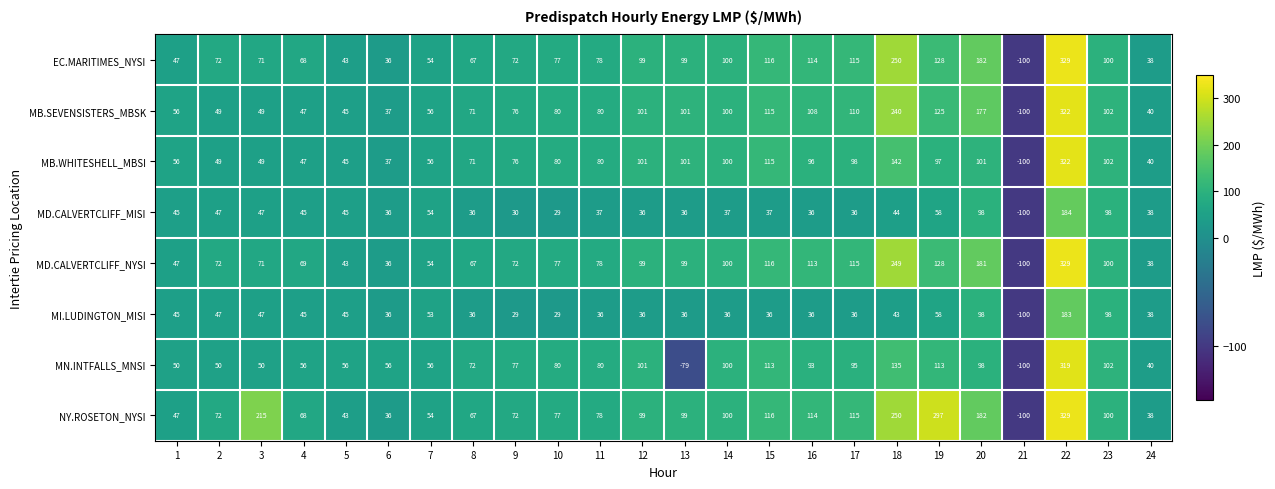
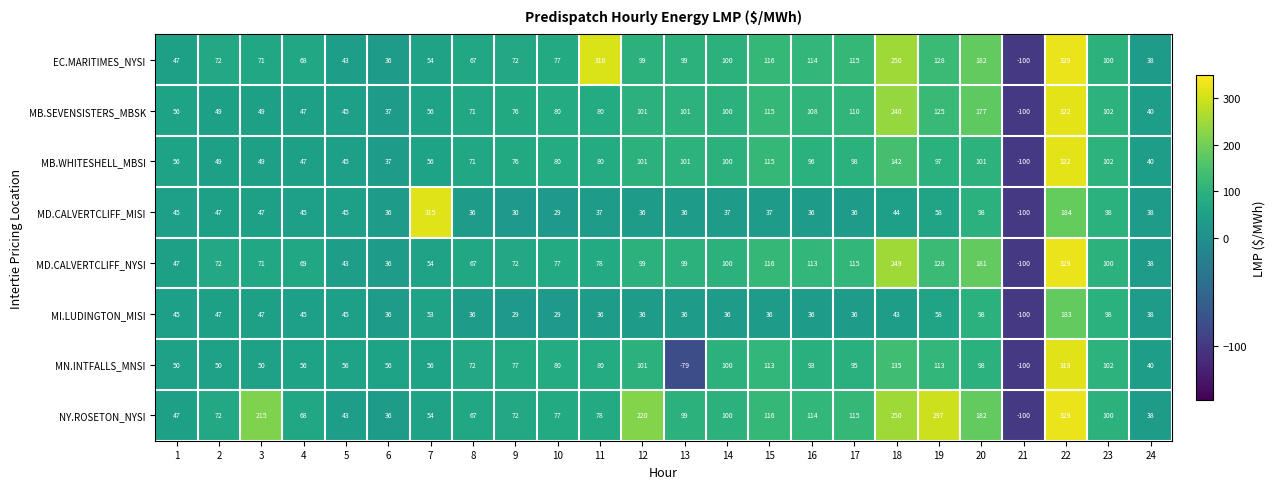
  {
    "EC.MARITIMES_NYSI": {
      "1": 47,
      "2": 72,
      "3": 71,
      "4": 68,
      "5": 43,
      "6": 36,
      "7": 54,
      "8": 67,
      "9": 72,
      "10": 77,
-     "11": 78,
+     "11": 310,
      "12": 99,
      "13": 99,
      "14": 100,
      "15": 116,
      "16": 114,
      "17": 115,
      "18": 250,
      "19": 128,
      "20": 182,
      "21": -100,
      "22": 329,
      "23": 100,
      "24": 38
    },
    "MB.SEVENSISTERS_MBSK": {
      "1": 56,
      "2": 49,
      "3": 49,
      "4": 47,
      "5": 45,
      "6": 37,
      "7": 56,
      "8": 71,
      "9": 76,
      "10": 80,
      "11": 80,
      "12": 101,
      "13": 101,
      "14": 100,
      "15": 115,
      "16": 108,
      "17": 110,
      "18": 240,
      "19": 125,
      "20": 177,
      "21": -100,
      "22": 322,
      "23": 102,
      "24": 40
    },
    "MB.WHITESHELL_MBSI": {
      "1": 56,
      "2": 49,
      "3": 49,
      "4": 47,
      "5": 45,
      "6": 37,
      "7": 56,
      "8": 71,
      "9": 76,
      "10": 80,
      "11": 80,
      "12": 101,
      "13": 101,
      "14": 100,
      "15": 115,
      "16": 96,
      "17": 98,
      "18": 142,
      "19": 97,
      "20": 101,
      "21": -100,
      "22": 322,
      "23": 102,
      "24": 40
    },
    "MD.CALVERTCLIFF_MISI": {
      "1": 45,
      "2": 47,
      "3": 47,
      "4": 45,
      "5": 45,
      "6": 36,
-     "7": 54,
+     "7": 315,
      "8": 36,
      "9": 30,
      "10": 29,
      "11": 37,
      "12": 36,
      "13": 36,
      "14": 37,
      "15": 37,
      "16": 36,
      "17": 36,
      "18": 44,
      "19": 58,
      "20": 98,
      "21": -100,
      "22": 184,
      "23": 98,
      "24": 38
    },
    "MD.CALVERTCLIFF_NYSI": {
      "1": 47,
      "2": 72,
      "3": 71,
      "4": 69,
      "5": 43,
      "6": 36,
      "7": 54,
      "8": 67,
      "9": 72,
      "10": 77,
      "11": 78,
      "12": 99,
      "13": 99,
      "14": 100,
      "15": 116,
      "16": 113,
      "17": 115,
      "18": 249,
      "19": 128,
      "20": 181,
      "21": -100,
      "22": 329,
      "23": 100,
      "24": 38
    },
    "MI.LUDINGTON_MISI": {
      "1": 45,
      "2": 47,
      "3": 47,
      "4": 45,
      "5": 45,
      "6": 36,
      "7": 53,
      "8": 36,
      "9": 29,
      "10": 29,
      "11": 36,
      "12": 36,
      "13": 36,
      "14": 36,
      "15": 36,
      "16": 36,
      "17": 36,
      "18": 43,
      "19": 58,
      "20": 98,
      "21": -100,
      "22": 183,
      "23": 98,
      "24": 38
    },
    "MN.INTFALLS_MNSI": {
      "1": 50,
      "2": 50,
      "3": 50,
      "4": 56,
      "5": 56,
      "6": 56,
      "7": 56,
      "8": 72,
      "9": 77,
      "10": 80,
      "11": 80,
      "12": 101,
      "13": -79,
      "14": 100,
      "15": 113,
      "16": 93,
      "17": 95,
      "18": 135,
      "19": 113,
      "20": 98,
      "21": -100,
      "22": 319,
      "23": 102,
      "24": 40
    },
    "NY.ROSETON_NYSI": {
      "1": 47,
      "2": 72,
      "3": 215,
      "4": 68,
      "5": 43,
      "6": 36,
      "7": 54,
      "8": 67,
      "9": 72,
      "10": 77,
      "11": 78,
-     "12": 99,
+     "12": 220,
      "13": 99,
      "14": 100,
      "15": 116,
      "16": 114,
      "17": 115,
      "18": 250,
      "19": 297,
      "20": 182,
      "21": -100,
      "22": 329,
      "23": 100,
      "24": 38
    }
  }
